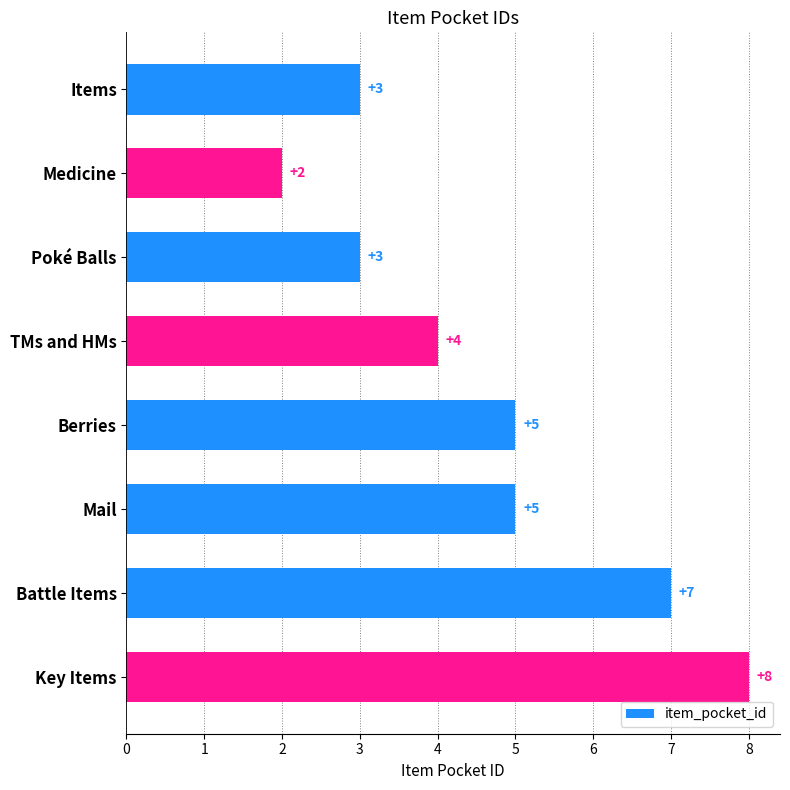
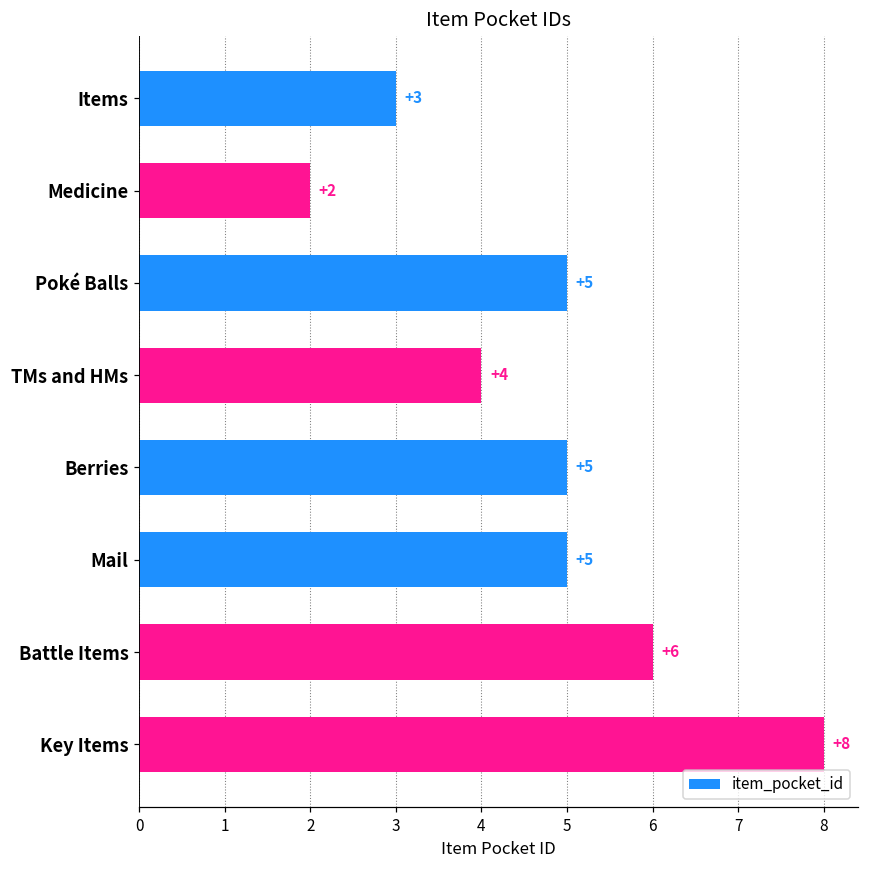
  {
    "Items": "+3",
    "Medicine": "+2",
-   "Poké Balls": "+3",
+   "Poké Balls": "+5",
    "TMs and HMs": "+4",
    "Berries": "+5",
    "Mail": "+5",
-   "Battle Items": "+7",
+   "Battle Items": "+6",
    "Key Items": "+8"
  }
